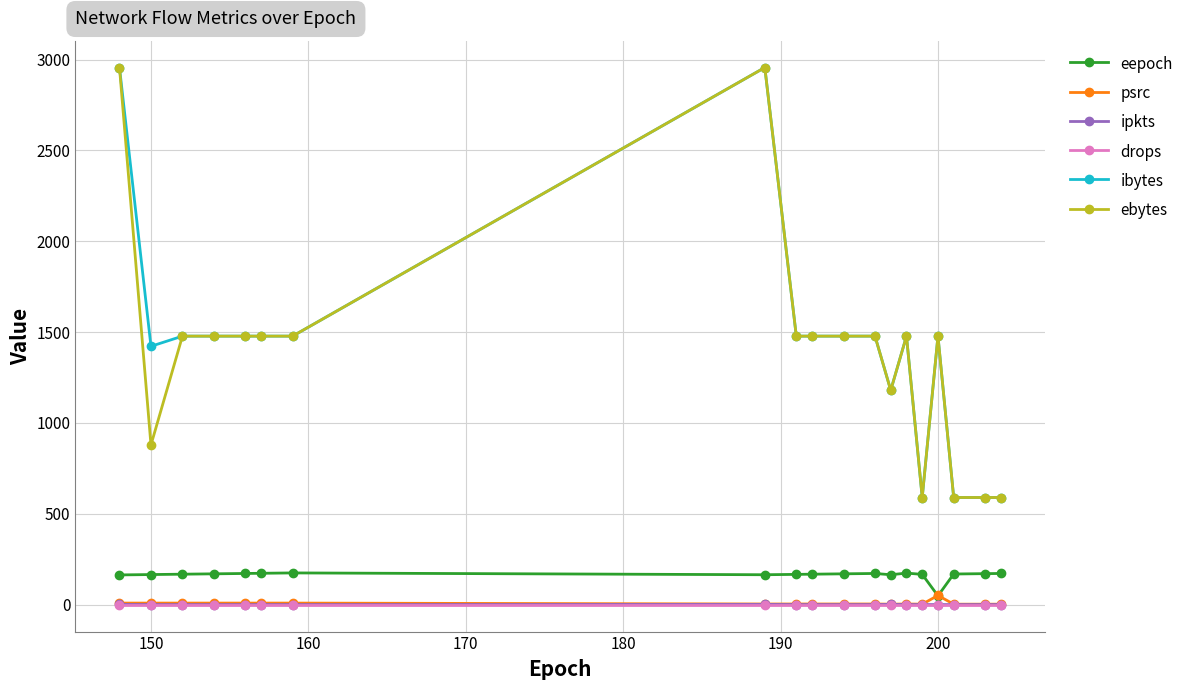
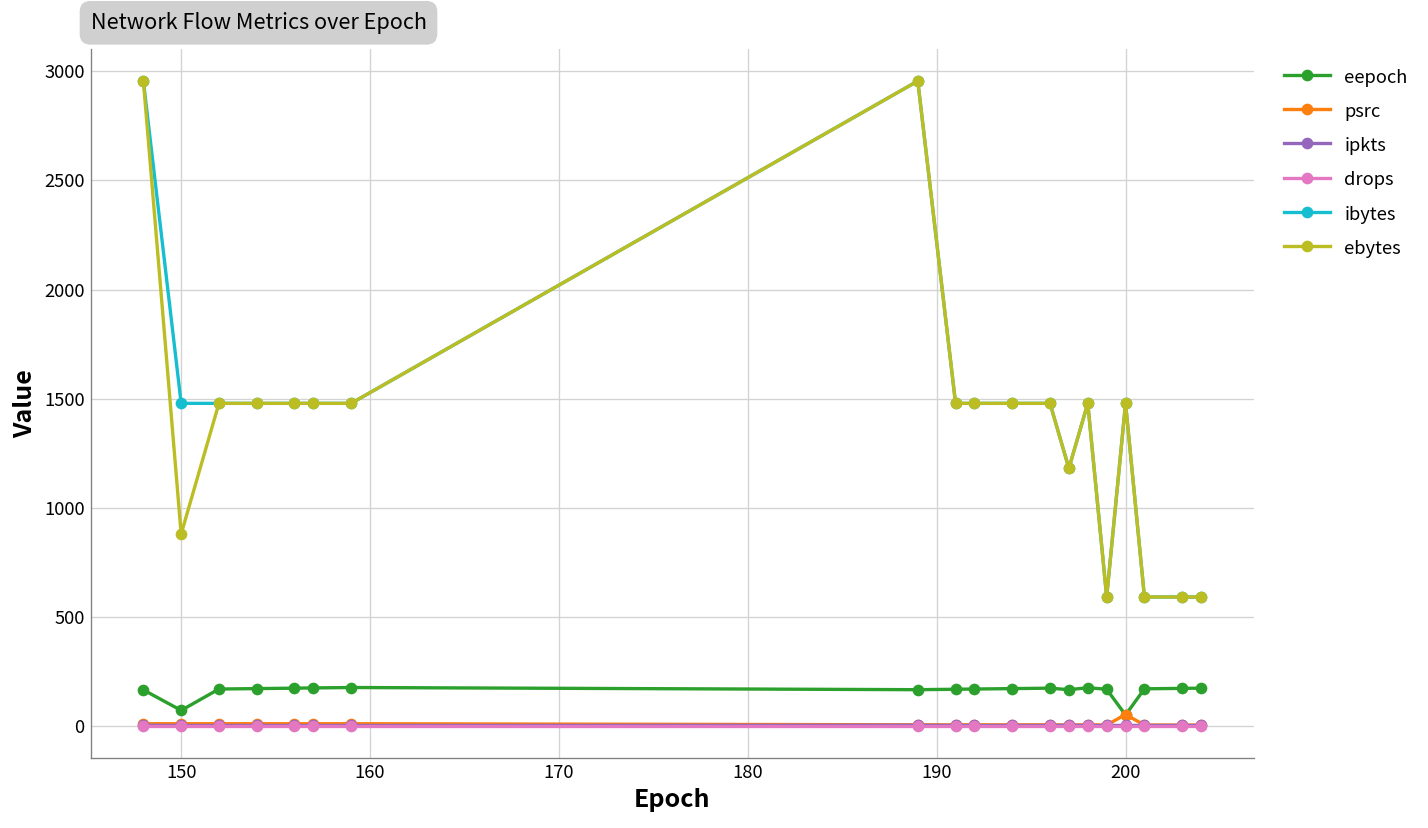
  {
    "eepoch": {
-     "150": 170
+     "150": 70
    },
    "ibytes": {
-     "150": 1420
+     "150": 1480
    },
    "ebytes": {
      "150": 880
    }
  }
